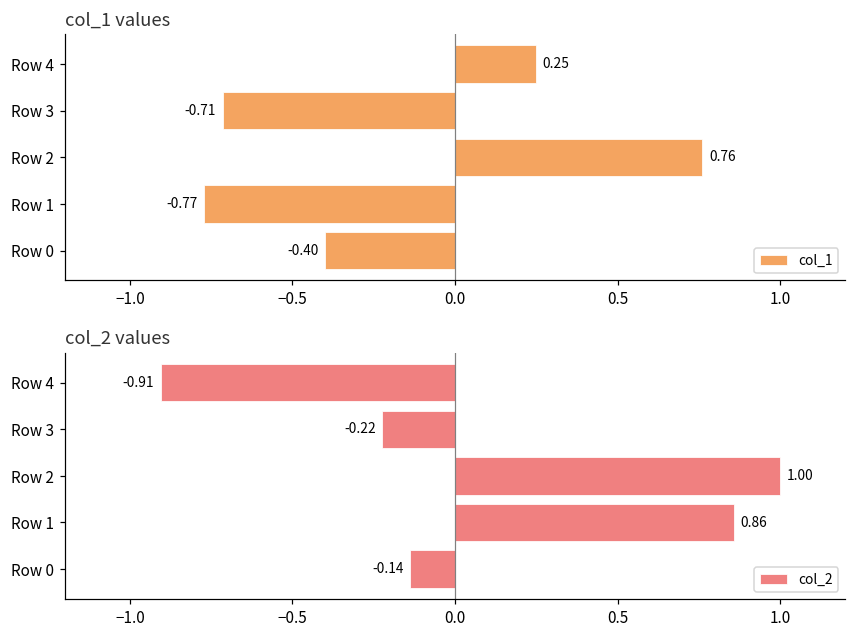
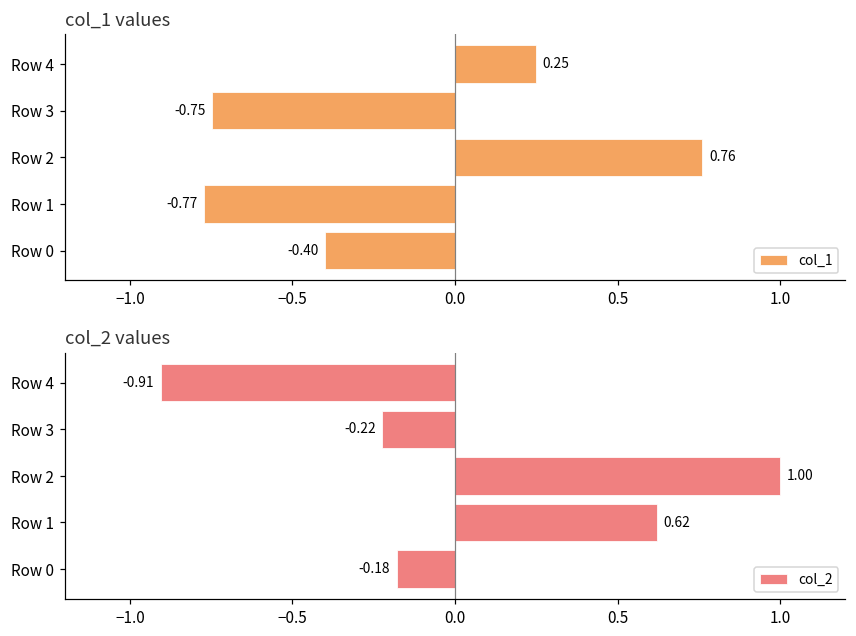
  {
    "col_1 values": {
      "Row 4": 0.25,
-     "Row 3": -0.71,
+     "Row 3": -0.75,
      "Row 2": 0.76,
      "Row 1": -0.77,
      "Row 0": -0.40
    },
    "col_2 values": {
      "Row 4": -0.91,
      "Row 3": -0.22,
      "Row 2": 1.00,
-     "Row 1": 0.86,
-     "Row 0": -0.14
+     "Row 1": 0.62,
+     "Row 0": -0.18
    }
  }
